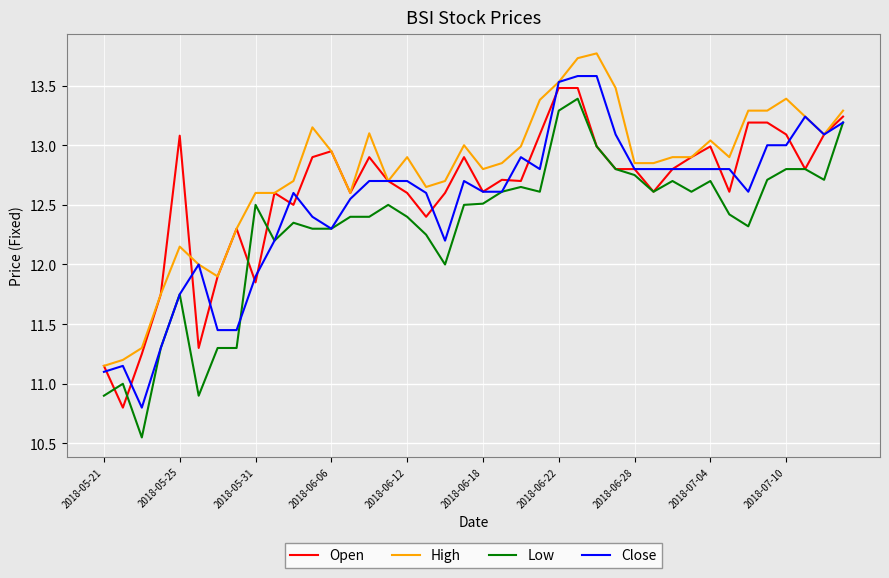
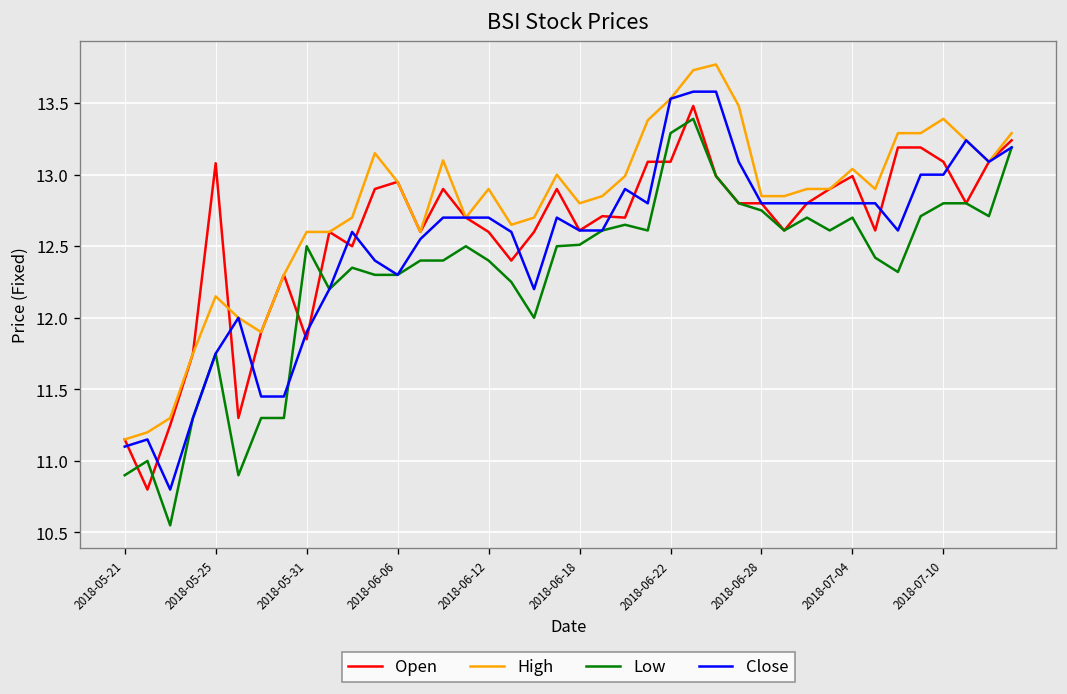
  {
    "Open": {
      "2018-05-25": 13.08,
      "2018-05-31": 11.85,
      "2018-06-12": 12.60,
-     "2018-06-22": 13.48,
+     "2018-06-22": 13.09,
      "2018-07-04": 12.99,
      "2018-07-10": 13.09
    },
    "High": {
      "2018-05-25": 12.15,
      "2018-05-31": 12.60,
      "2018-06-12": 12.90,
      "2018-06-18": 12.80,
      "2018-06-28": 12.85,
      "2018-07-04": 13.04,
      "2018-07-10": 13.39
    },
    "Low": {
      "2018-05-21": 10.90,
      "2018-05-31": 12.50,
      "2018-06-12": 12.40,
      "2018-06-18": 12.51,
      "2018-06-22": 13.29,
      "2018-06-28": 12.75,
      "2018-07-04": 12.70,
      "2018-07-10": 12.80
    },
    "Close": {
      "2018-05-21": 11.10,
      "2018-05-31": 11.90,
      "2018-06-12": 12.70,
      "2018-07-04": 12.80,
      "2018-07-10": 13.00
    }
  }
